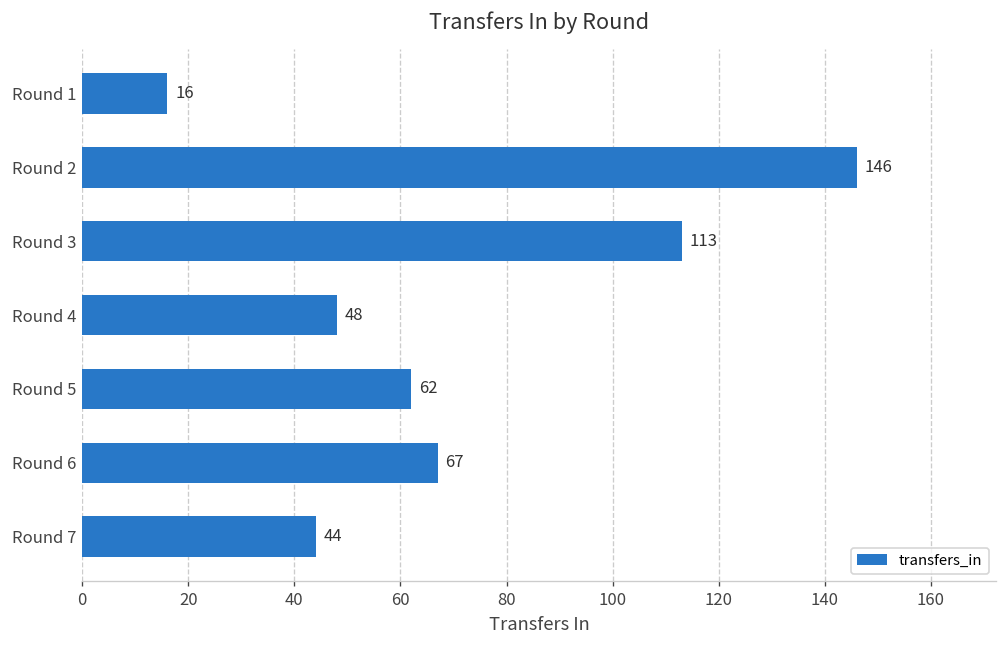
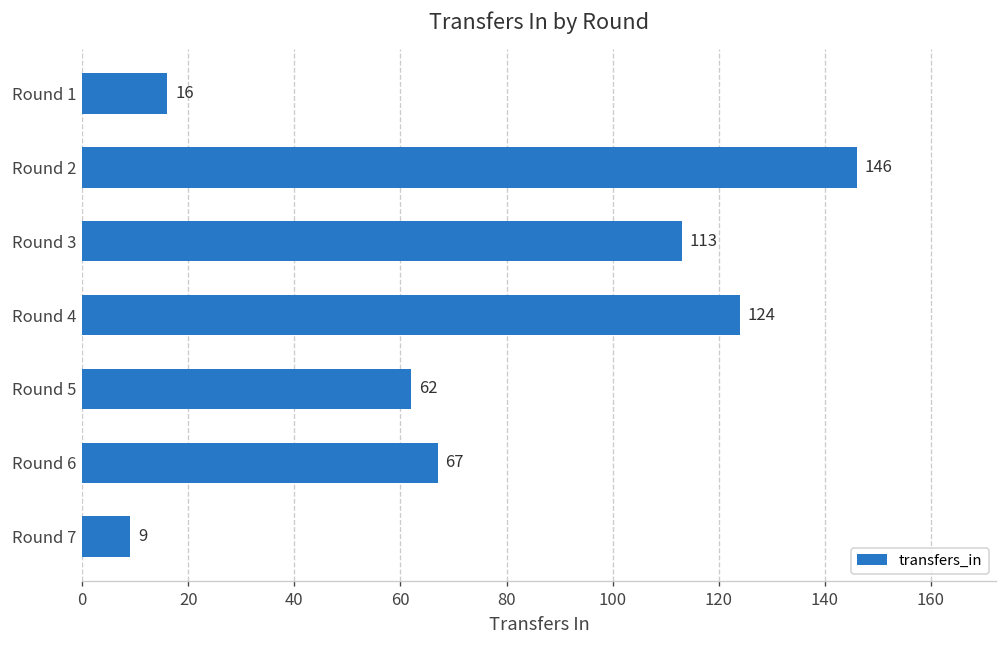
  {
    "Round 1": 16,
    "Round 2": 146,
    "Round 3": 113,
-   "Round 4": 48,
+   "Round 4": 124,
    "Round 5": 62,
    "Round 6": 67,
-   "Round 7": 44
+   "Round 7": 9
  }
